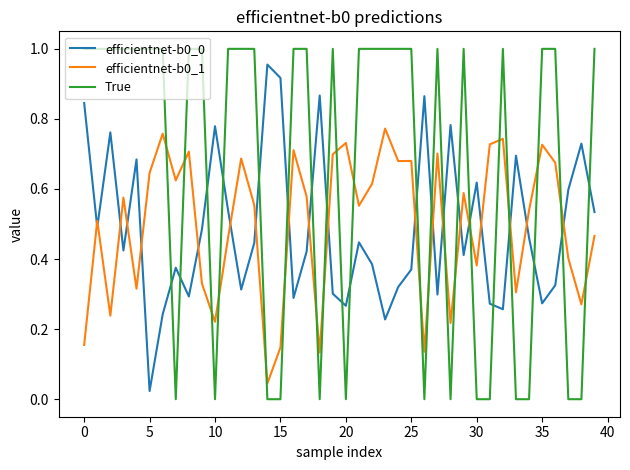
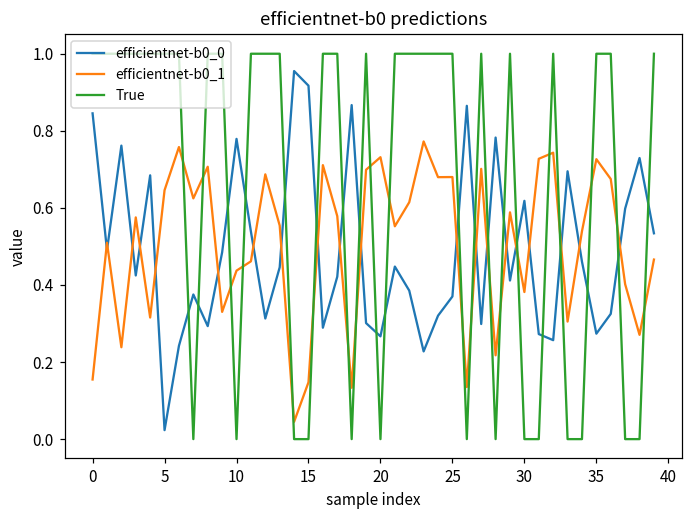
  {
    "efficientnet-b0_0": {
      "0": 0.85,
      "5": 0.02,
      "10": 0.78,
      "15": 0.92,
      "20": 0.27,
      "25": 0.37,
      "30": 0.62,
      "35": 0.27
    },
    "efficientnet-b0_1": {
      "0": 0.15,
      "5": 0.65,
-     "10": 0.22,
+     "10": 0.44,
      "15": 0.15,
      "20": 0.73,
      "25": 0.68,
      "30": 0.38,
      "35": 0.73
    },
    "True": {
      "10": 0.00,
      "15": 0.00,
      "20": 0.00,
      "25": 1.00,
      "30": 0.00,
      "35": 1.00
    }
  }
